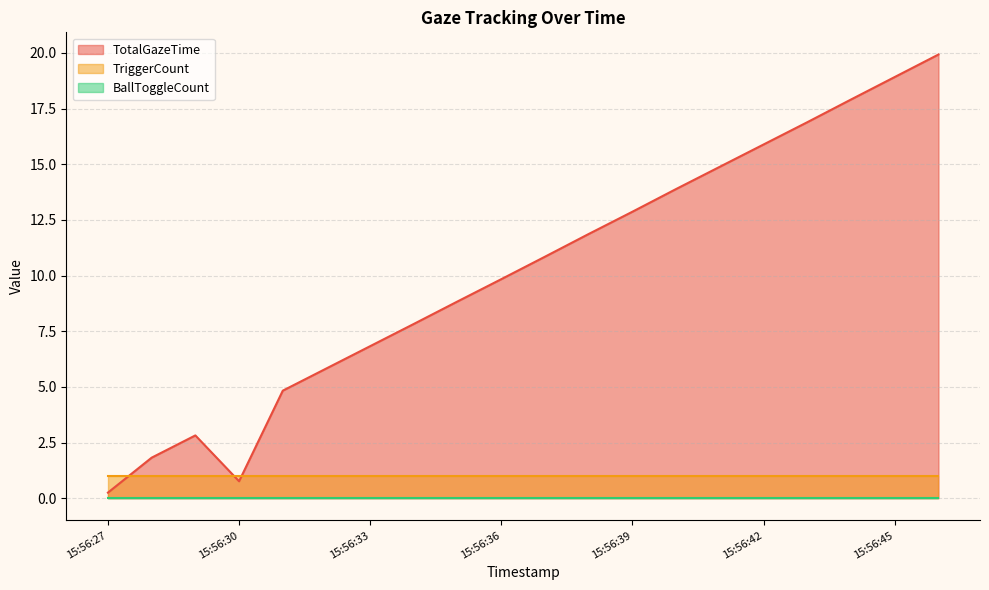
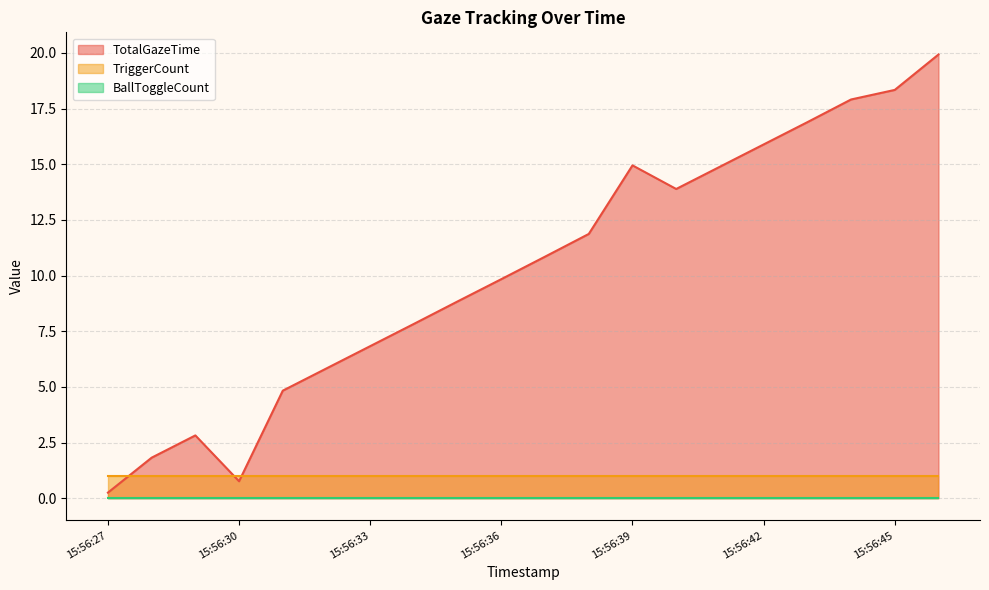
  {
    "TotalGazeTime": {
      "15:56:27": 0.3,
      "15:56:30": 0.8,
      "15:56:33": 6.8,
      "15:56:36": 9.8,
-     "15:56:39": 12.9,
+     "15:56:39": 15.0,
      "15:56:42": 15.9,
-     "15:56:45": 18.9
+     "15:56:45": 18.3
    },
    "TriggerCount": {
      "15:56:27": 1.0,
      "15:56:30": 1.0,
      "15:56:33": 1.0,
      "15:56:36": 1.0,
      "15:56:39": 1.0,
      "15:56:42": 1.0,
      "15:56:45": 1.0
    },
    "BallToggleCount": {
      "15:56:27": 0.0,
      "15:56:30": 0.0,
      "15:56:33": 0.0,
      "15:56:36": 0.0,
      "15:56:39": 0.0,
      "15:56:42": 0.0,
      "15:56:45": 0.0
    }
  }
